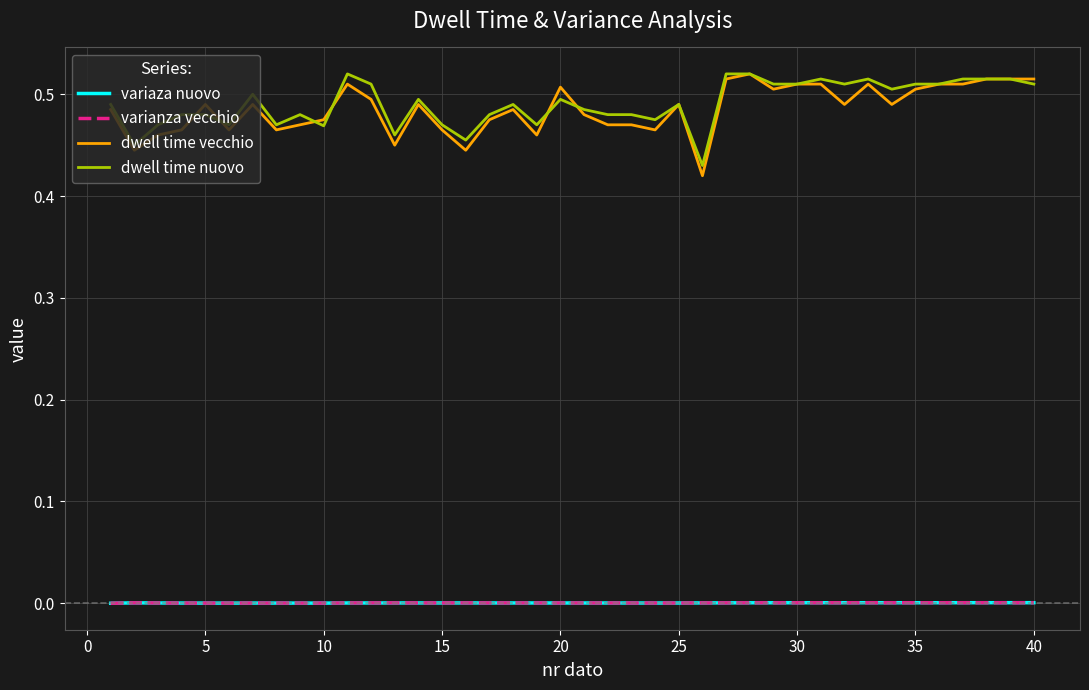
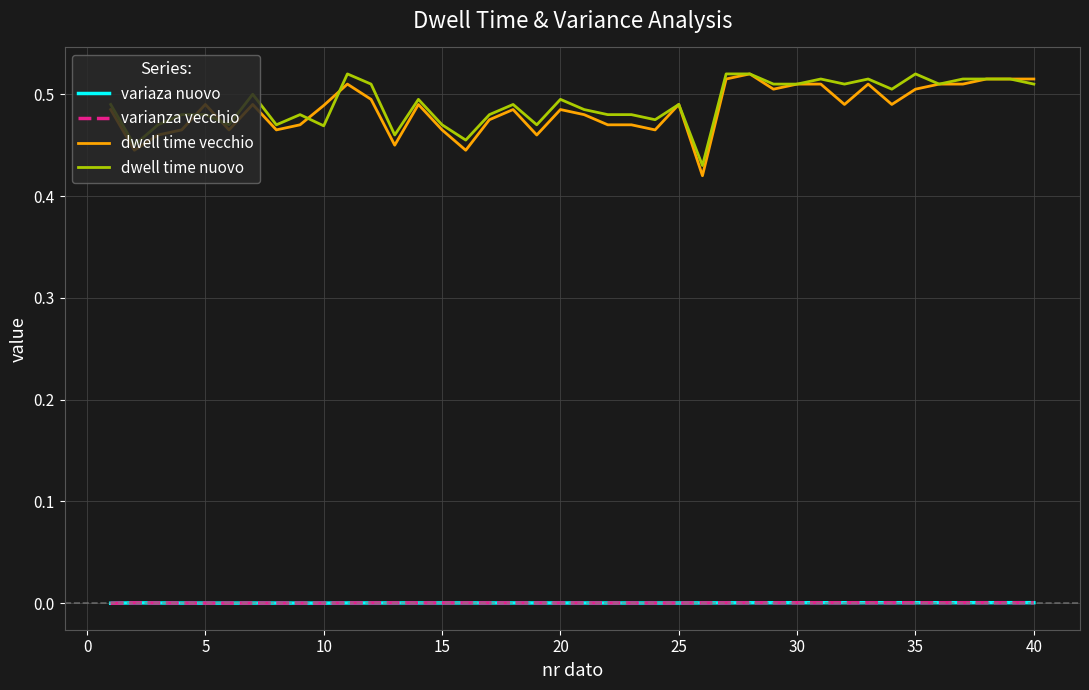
  {
    "varianza vecchio": {
      "5": 0.000,
      "10": 0.000,
      "15": 0.000,
      "20": 0.000,
      "25": 0.000,
      "30": 0.000
    },
    "dwell time vecchio": {
-     "10": 0.475,
+     "10": 0.489,
      "15": 0.465,
-     "20": 0.507,
+     "20": 0.485,
      "35": 0.505,
      "40": 0.515
    },
    "dwell time nuovo": {
      "10": 0.47,
      "15": 0.47,
      "20": 0.495,
-     "35": 0.51,
+     "35": 0.52,
      "40": 0.51
    }
  }
